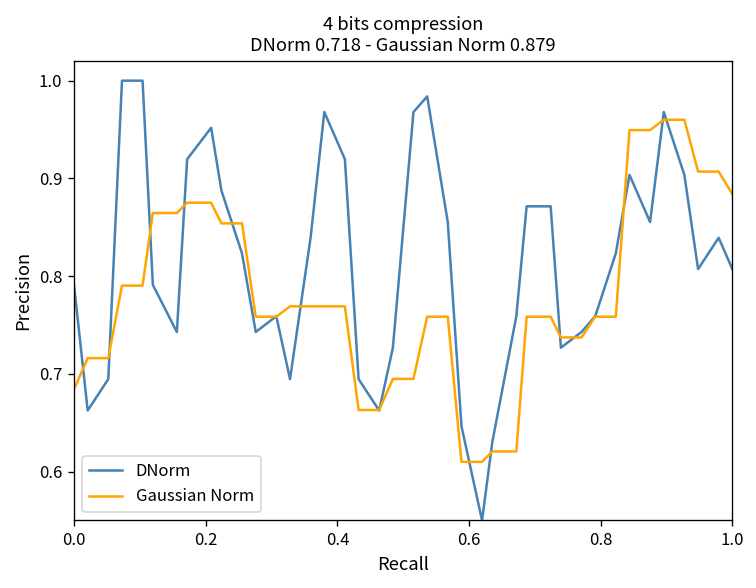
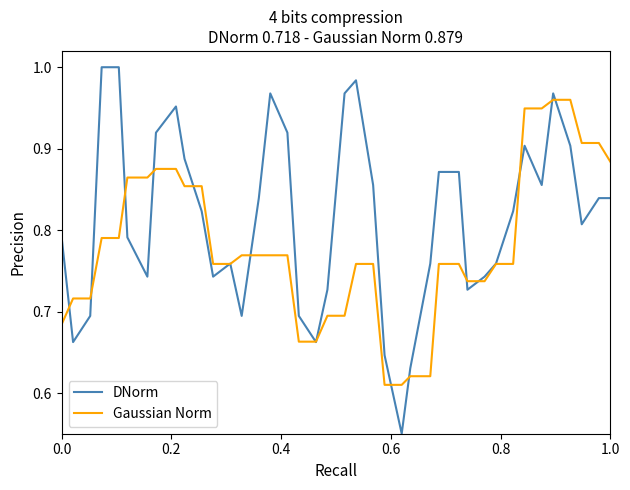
  {
    "DNorm": {
      "0.0": 0.79,
-     "1.0": 0.81
+     "1.0": 0.84
    },
    "Gaussian Norm": {
      "0.0": 0.68,
      "1.0": 0.88
    }
  }
